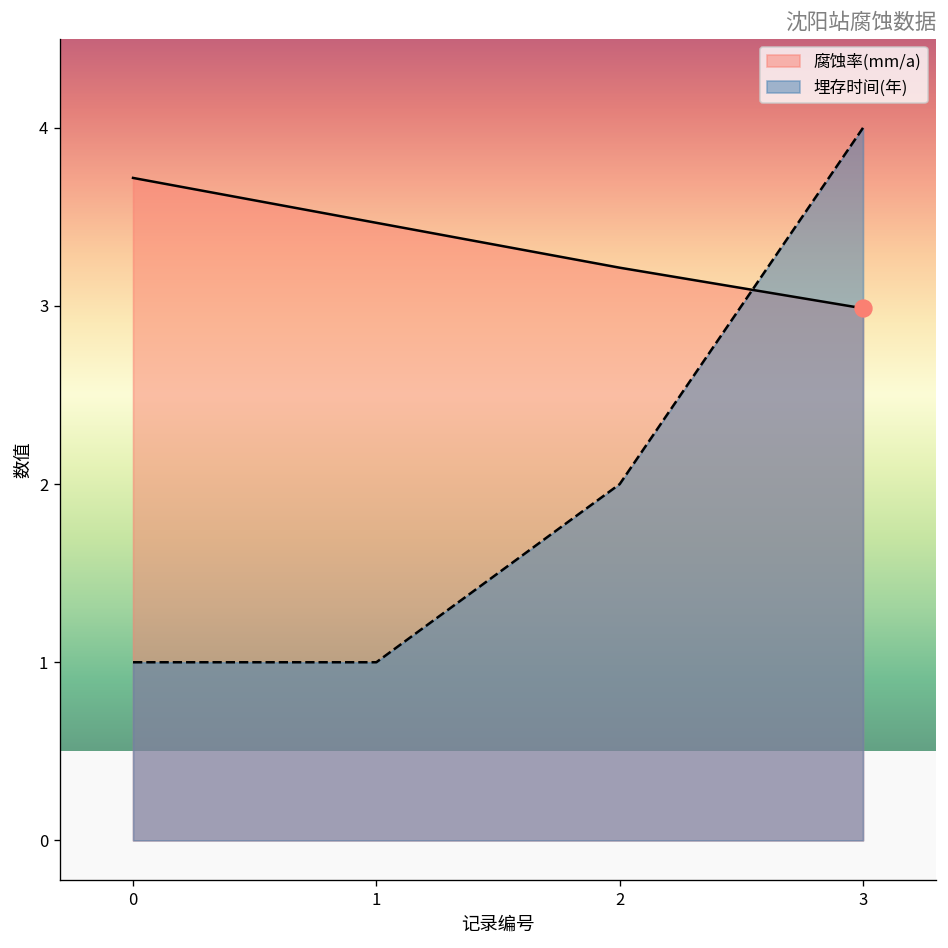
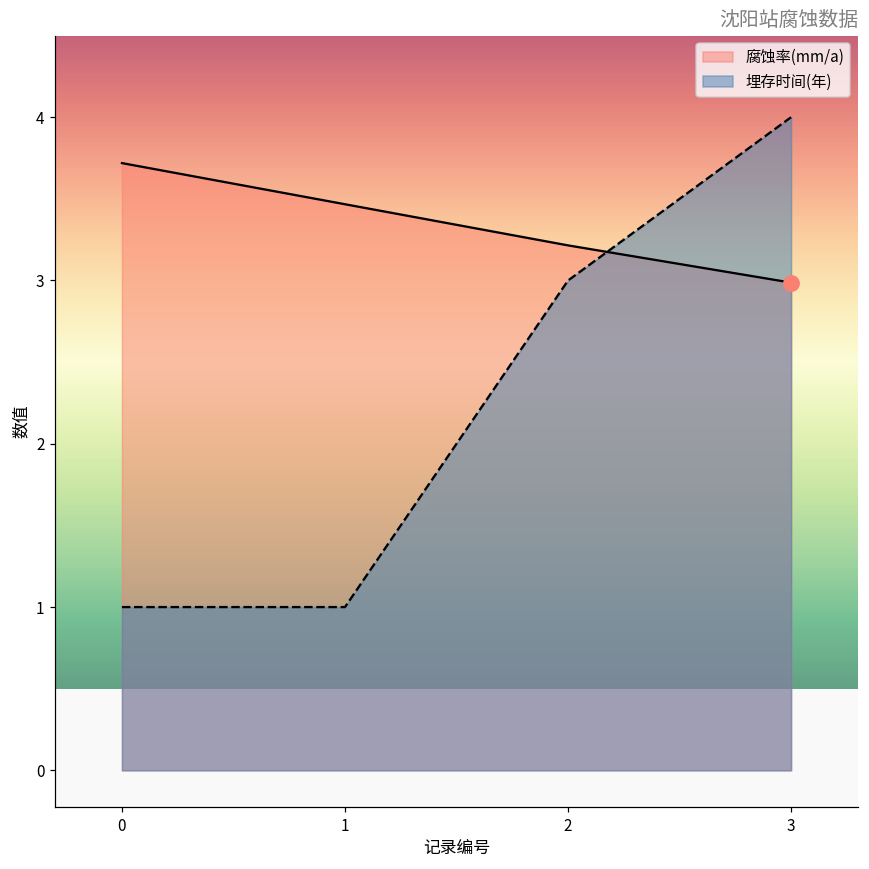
  {
    "埋存时间(年)": {
      "0": 1,
      "1": 1,
-     "2": 2,
+     "2": 3,
      "3": 4
    }
  }
